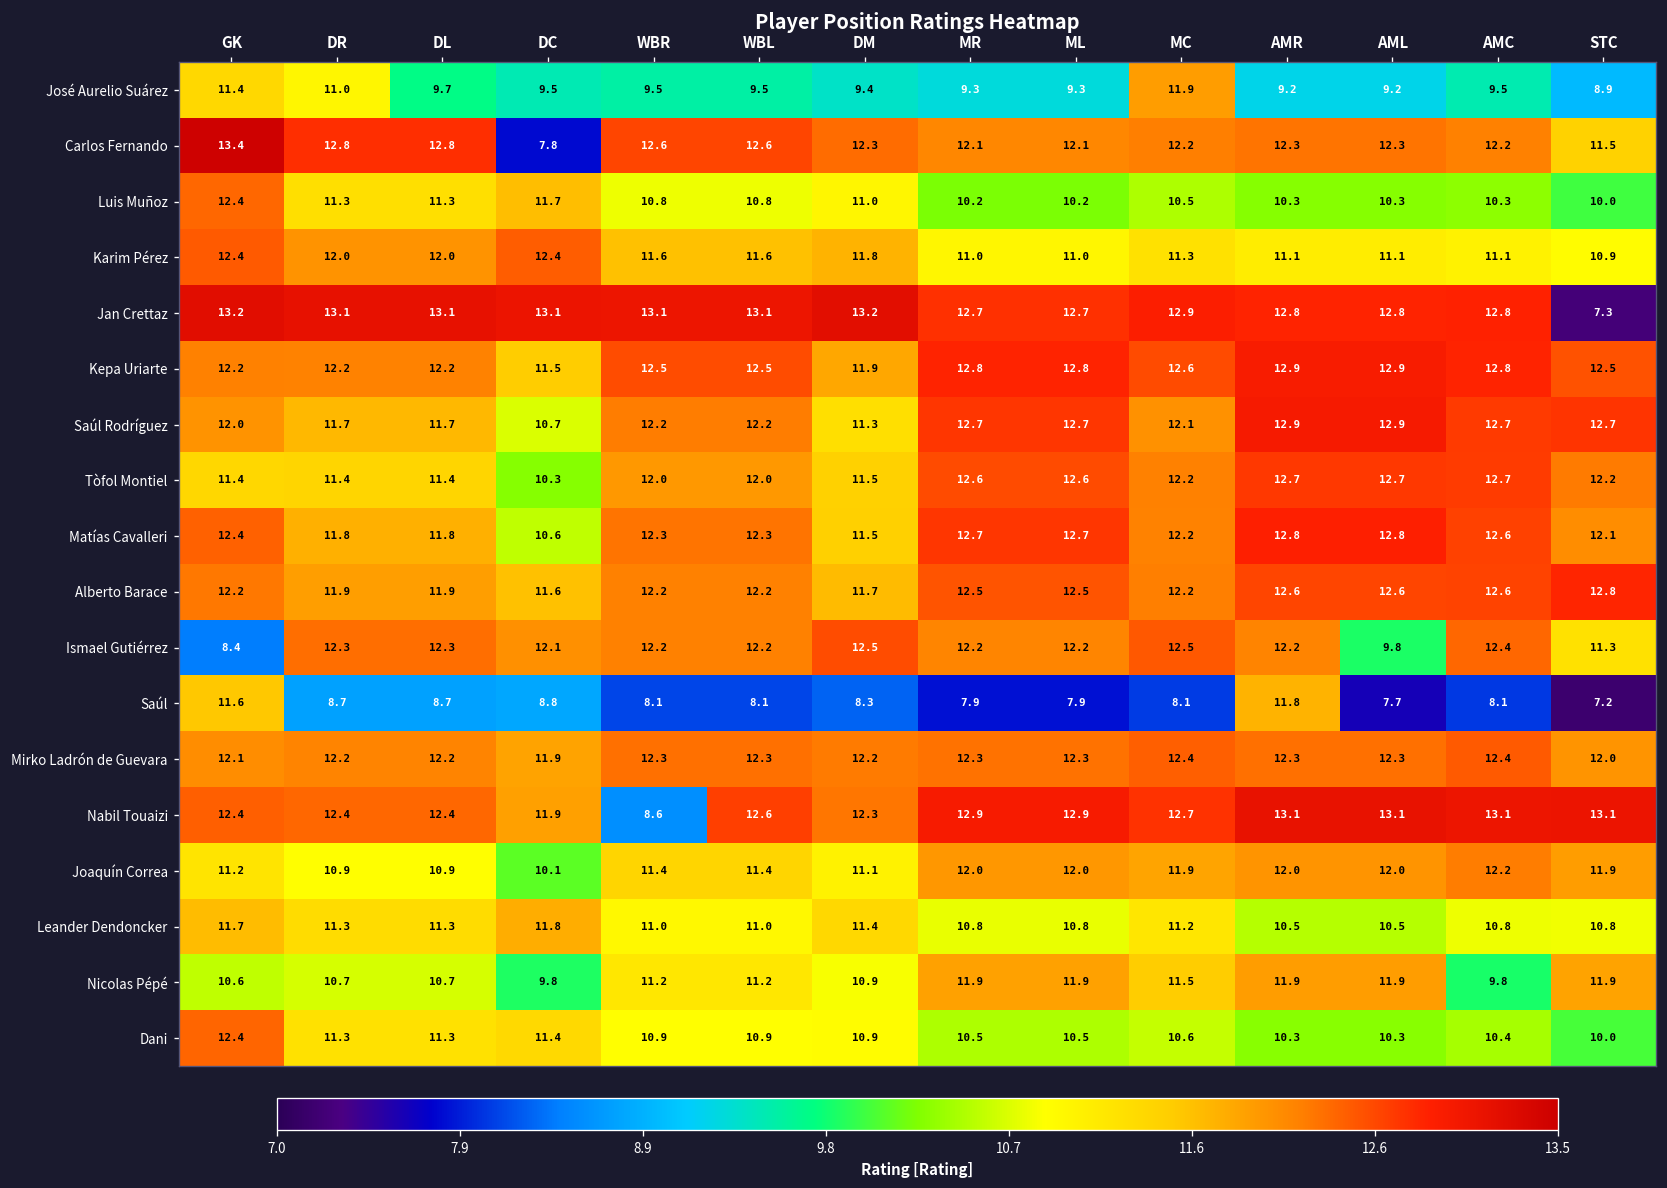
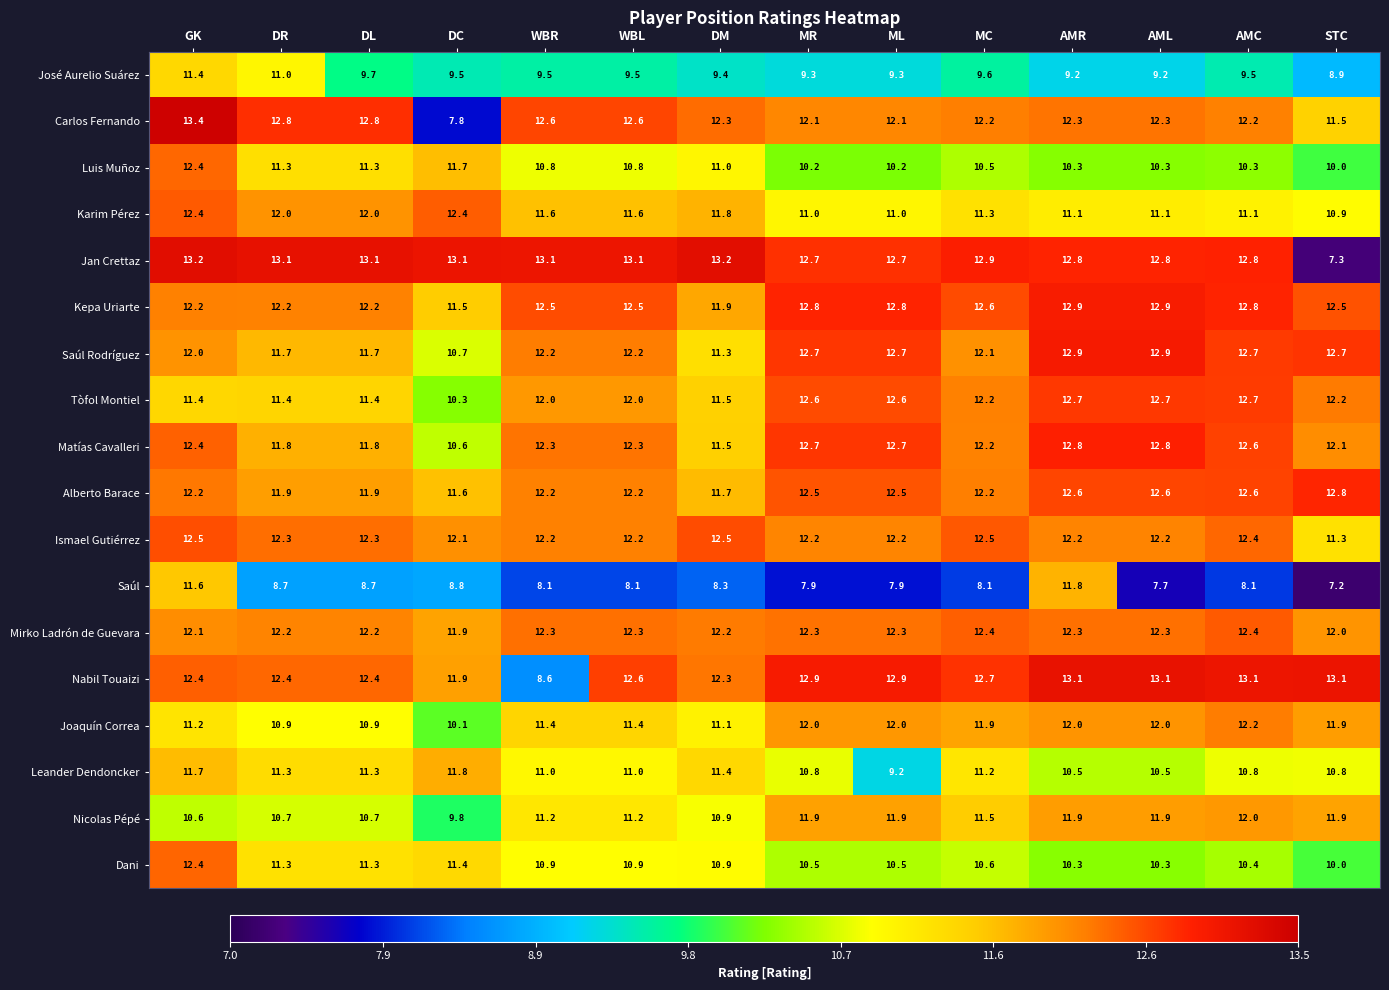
  {
    "José Aurelio Suárez": {
      "GK": 11.4,
      "DR": 11.0,
      "DL": 9.7,
      "DC": 9.5,
      "WBR": 9.5,
      "WBL": 9.5,
      "DM": 9.4,
      "MR": 9.3,
      "ML": 9.3,
-     "MC": 11.9,
+     "MC": 9.6,
      "AMR": 9.2,
      "AML": 9.2,
      "AMC": 9.5,
      "STC": 8.9
    },
    "Ismael Gutiérrez": {
-     "GK": 8.4,
+     "GK": 12.5,
      "DR": 12.3,
      "DL": 12.3,
      "DC": 12.1,
      "WBR": 12.2,
      "WBL": 12.2,
      "DM": 12.5,
      "MR": 12.2,
      "ML": 12.2,
      "MC": 12.5,
      "AMR": 12.2,
-     "AML": 9.8,
+     "AML": 12.2,
      "AMC": 12.4,
      "STC": 11.3
    },
    "Leander Dendoncker": {
      "GK": 11.7,
      "DR": 11.3,
      "DL": 11.3,
      "DC": 11.8,
      "WBR": 11.0,
      "WBL": 11.0,
      "DM": 11.4,
      "MR": 10.8,
-     "ML": 10.8,
+     "ML": 9.2,
      "MC": 11.2,
      "AMR": 10.5,
      "AML": 10.5,
      "AMC": 10.8,
      "STC": 10.8
    },
    "Nicolas Pépé": {
      "GK": 10.6,
      "DR": 10.7,
      "DL": 10.7,
      "DC": 9.8,
      "WBR": 11.2,
      "WBL": 11.2,
      "DM": 10.9,
      "MR": 11.9,
      "ML": 11.9,
      "MC": 11.5,
      "AMR": 11.9,
      "AML": 11.9,
-     "AMC": 9.8,
+     "AMC": 12.0,
      "STC": 11.9
    }
  }
